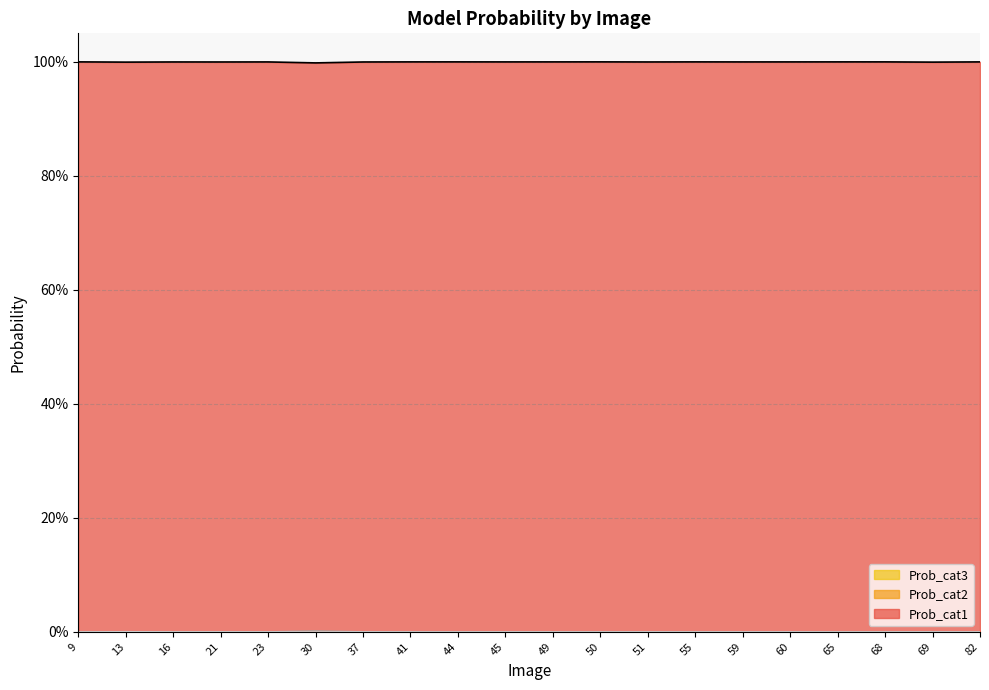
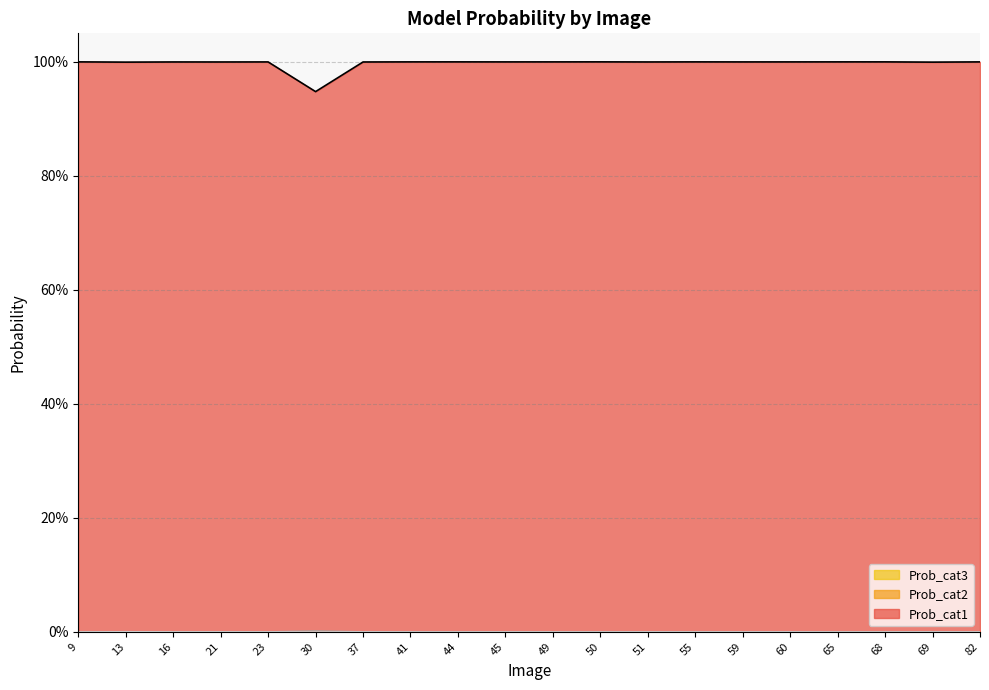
  {
    "Prob_cat1": {
      "9": "100%",
      "13": "100%",
      "16": "100%",
      "21": "100%",
      "23": "100%",
-     "30": "100%",
+     "30": "95%",
      "37": "100%",
      "41": "100%",
      "44": "100%",
      "45": "100%",
      "49": "100%",
      "50": "100%",
      "51": "100%",
      "55": "100%",
      "59": "100%",
      "60": "100%",
      "65": "100%",
      "68": "100%",
      "69": "100%",
      "82": "100%"
    }
  }
